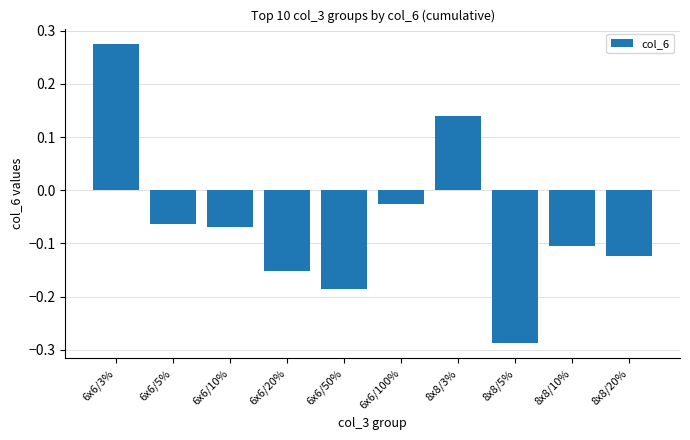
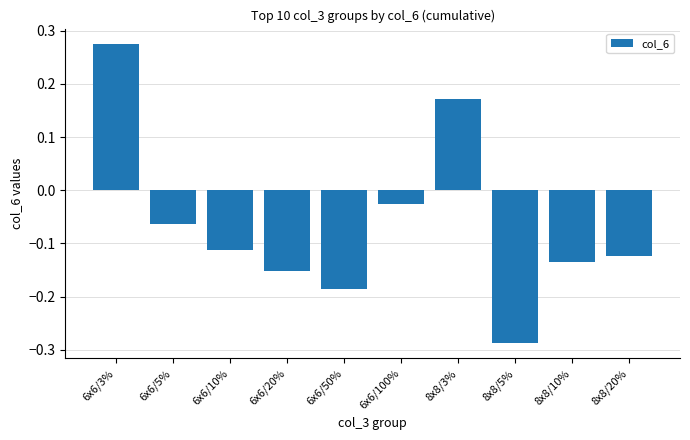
  {
    "6x6/3%": 0.28,
    "6x6/5%": -0.06,
-   "6x6/10%": -0.07,
+   "6x6/10%": -0.11,
    "6x6/20%": -0.15,
    "6x6/50%": -0.19,
    "6x6/100%": -0.03,
-   "8x8/3%": 0.14,
+   "8x8/3%": 0.17,
    "8x8/5%": -0.29,
-   "8x8/10%": -0.11,
+   "8x8/10%": -0.14,
    "8x8/20%": -0.12
  }
